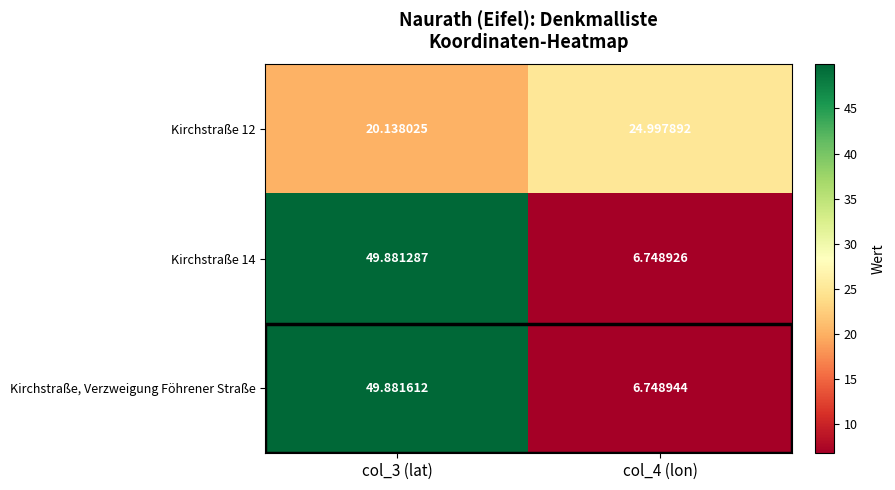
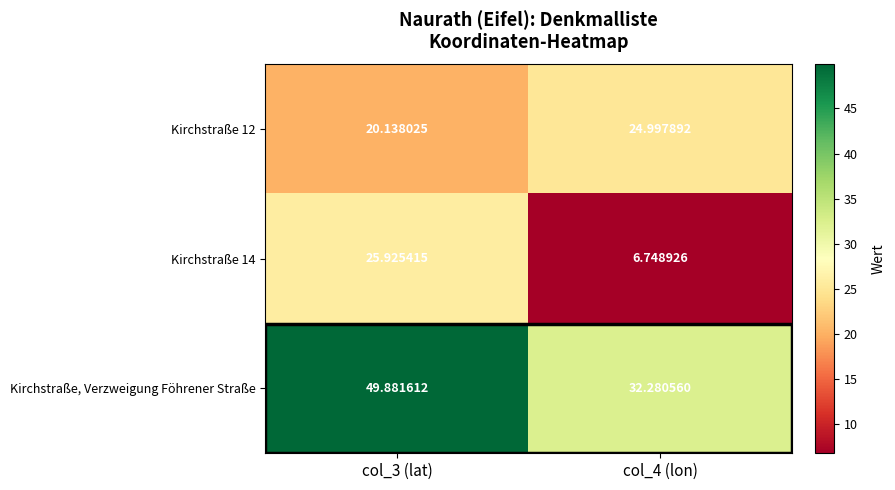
  {
    "Kirchstraße 12": {
      "col_3 (lat)": 20.138025,
      "col_4 (lon)": 24.997892
    },
    "Kirchstraße 14": {
-     "col_3 (lat)": 49.881287,
+     "col_3 (lat)": 25.925415,
      "col_4 (lon)": 6.748926
    },
    "Kirchstraße, Verzweigung Föhrener Straße": {
      "col_3 (lat)": 49.881612,
-     "col_4 (lon)": 6.748944
+     "col_4 (lon)": 32.280560
    }
  }
